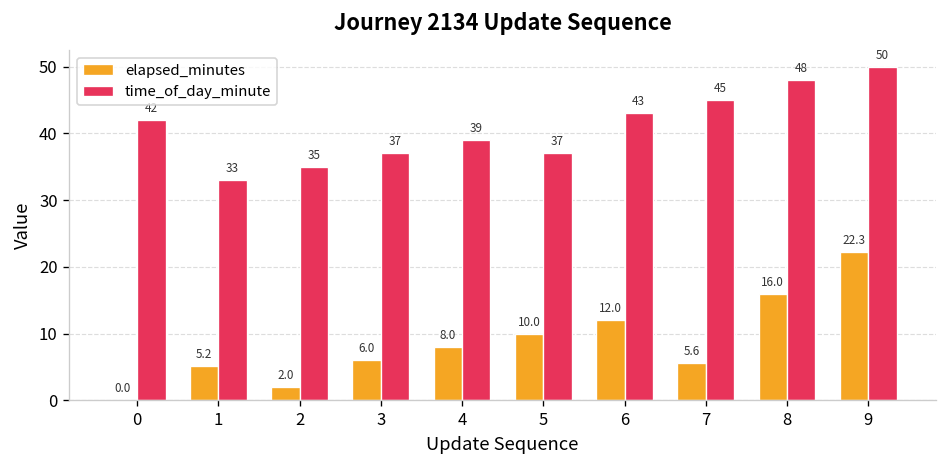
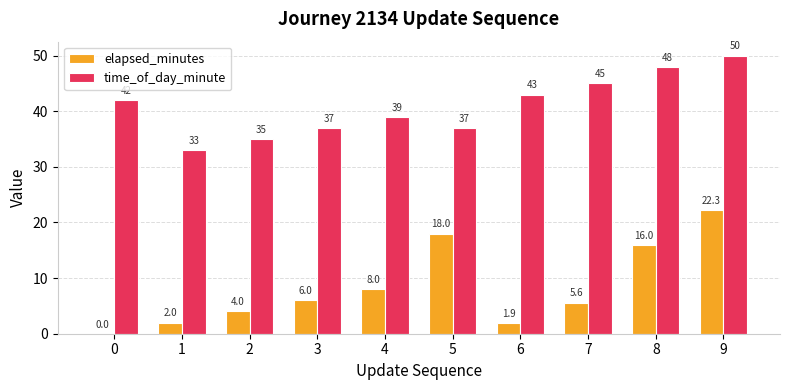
  {
    "elapsed_minutes": {
      "0": 0.0,
-     "1": 5.2,
-     "2": 2.0,
+     "1": 2.0,
+     "2": 4.0,
      "3": 6.0,
      "4": 8.0,
-     "5": 10.0,
-     "6": 12.0,
+     "5": 18.0,
+     "6": 1.9,
      "7": 5.6,
      "8": 16.0,
      "9": 22.3
    },
    "time_of_day_minute": {
      "1": 33,
      "2": 35,
      "3": 37,
      "4": 39,
      "5": 37,
      "6": 43,
      "7": 45,
      "8": 48,
      "9": 50
    }
  }
